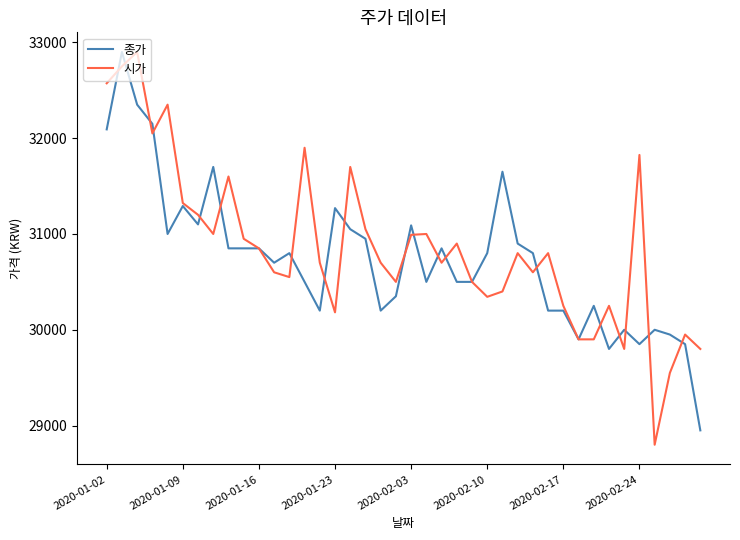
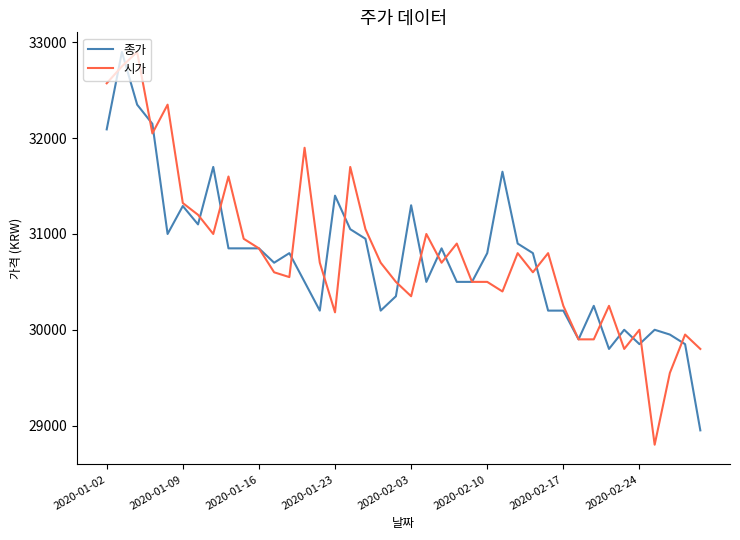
  {
    "종가": {
      "2020-01-02": 32100,
      "2020-01-09": 31300,
-     "2020-01-23": 31300,
-     "2020-02-03": 31100,
+     "2020-01-23": 31400,
+     "2020-02-03": 31300,
      "2020-02-10": 30800,
      "2020-02-17": 30200,
      "2020-02-24": 29900
    },
    "시가": {
      "2020-01-02": 32600,
      "2020-01-09": 31300,
      "2020-01-23": 30200,
-     "2020-02-03": 31000,
-     "2020-02-10": 30300,
+     "2020-02-03": 30400,
+     "2020-02-10": 30500,
      "2020-02-17": 30300,
-     "2020-02-24": 31800
+     "2020-02-24": 30000
    }
  }
